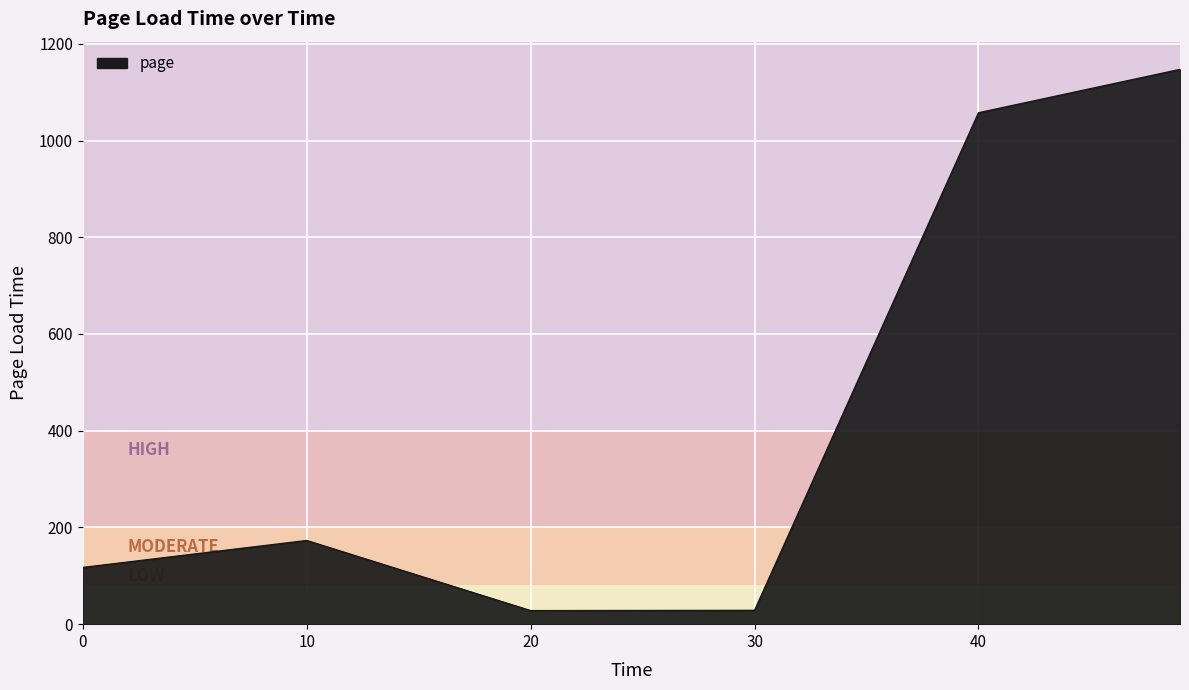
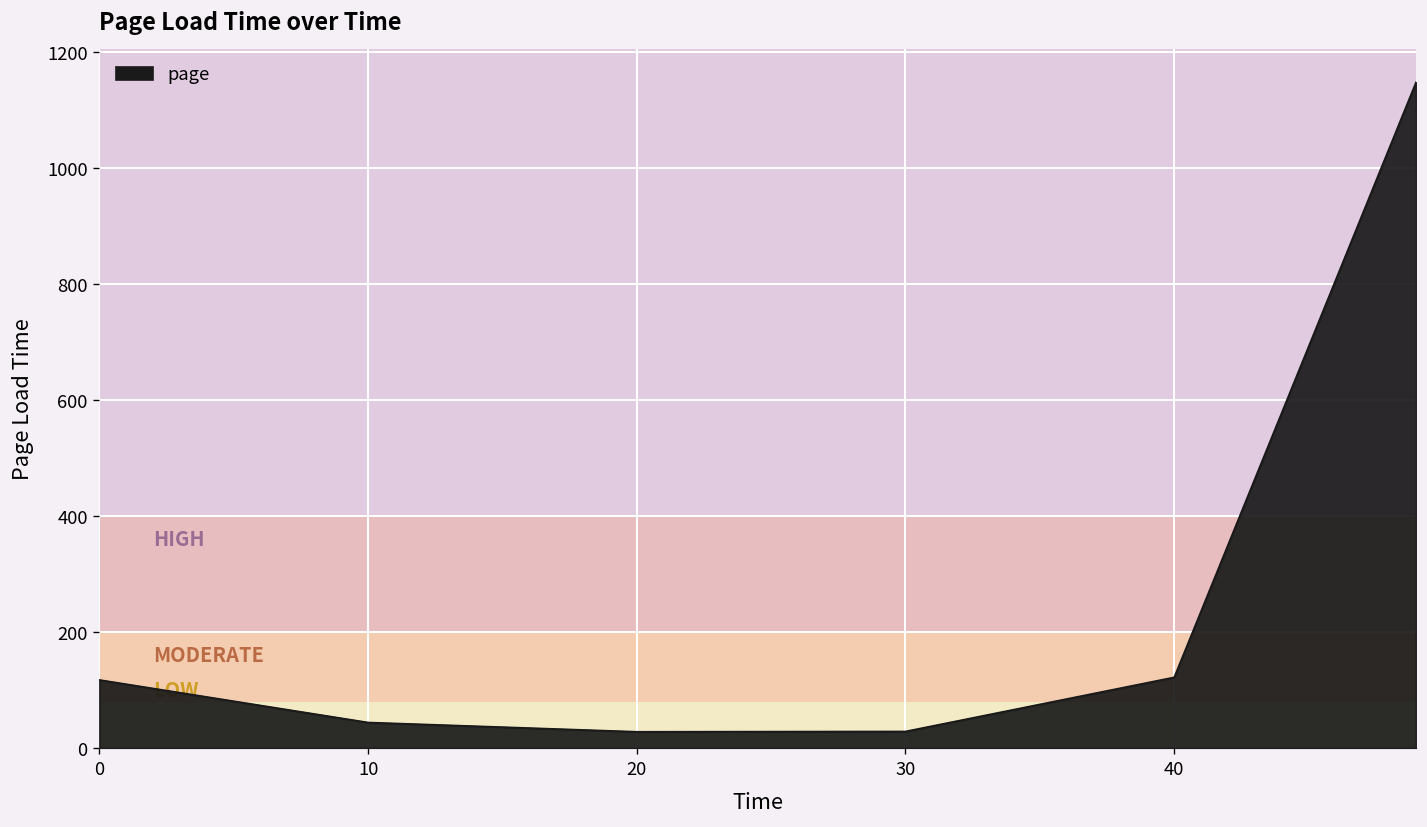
  {
    "0": 120,
-   "10": 170,
+   "10": 40,
    "20": 30,
    "30": 30,
-   "40": 1060
+   "40": 120
  }
